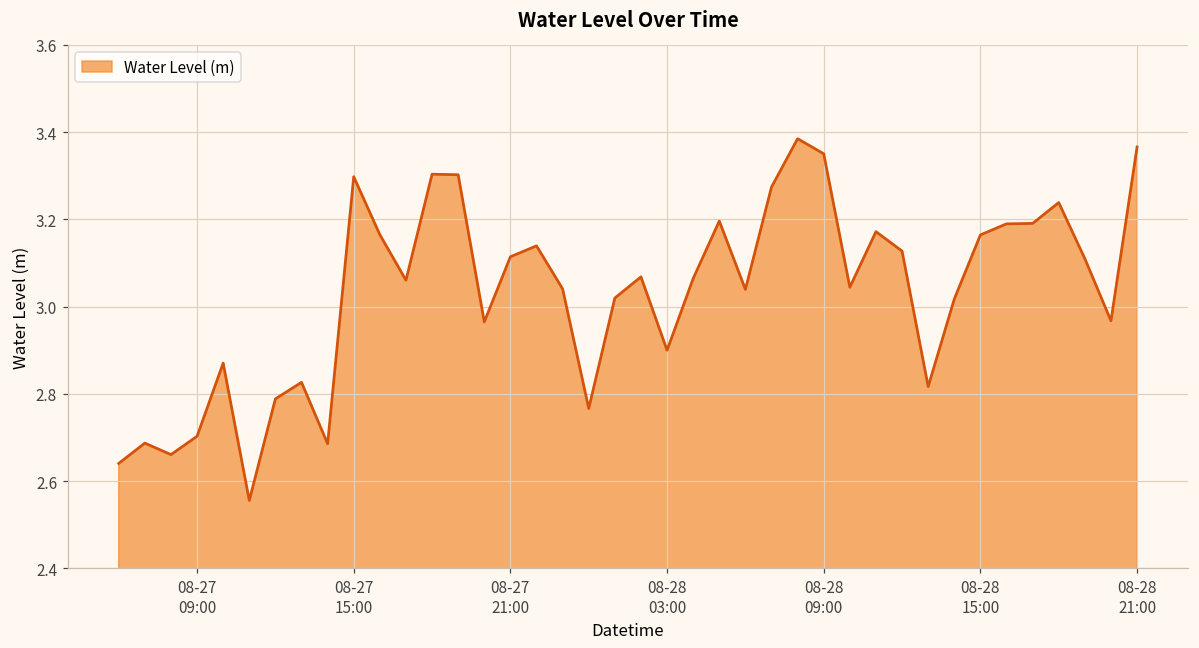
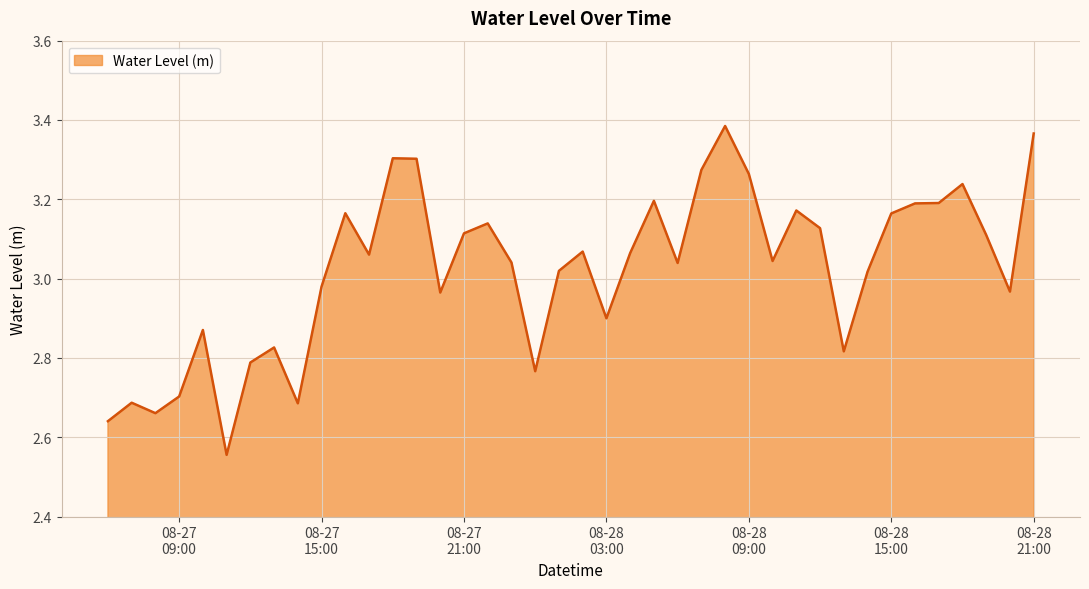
  {
    "08-27 09:00": 2.70,
-   "08-27 15:00": 3.30,
+   "08-27 15:00": 2.98,
    "08-27 21:00": 3.11,
    "08-28 03:00": 2.90,
-   "08-28 09:00": 3.35,
+   "08-28 09:00": 3.26,
    "08-28 15:00": 3.16,
    "08-28 21:00": 3.37
  }
